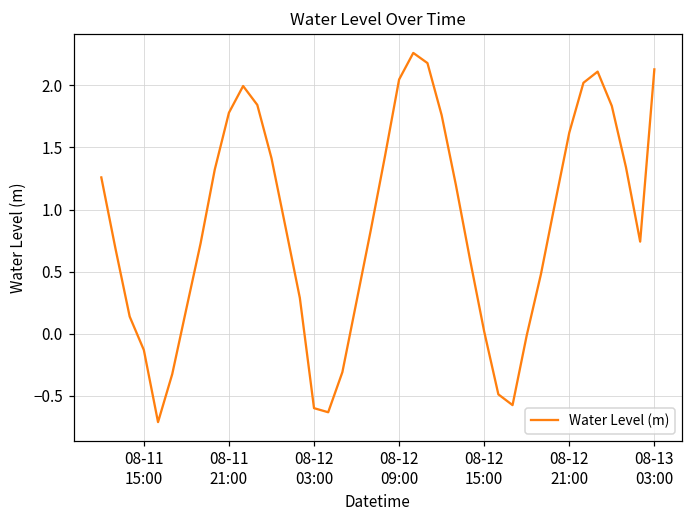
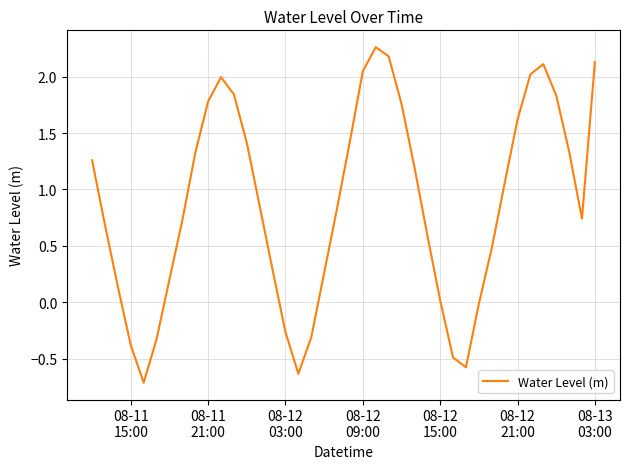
  {
-   "08-11 15:00": -0.13,
+   "08-11 15:00": -0.38,
    "08-11 21:00": 1.78,
-   "08-12 03:00": -0.60,
+   "08-12 03:00": -0.26,
    "08-12 09:00": 2.05,
    "08-12 15:00": 0.02,
    "08-12 21:00": 1.62,
    "08-13 03:00": 2.13
  }
